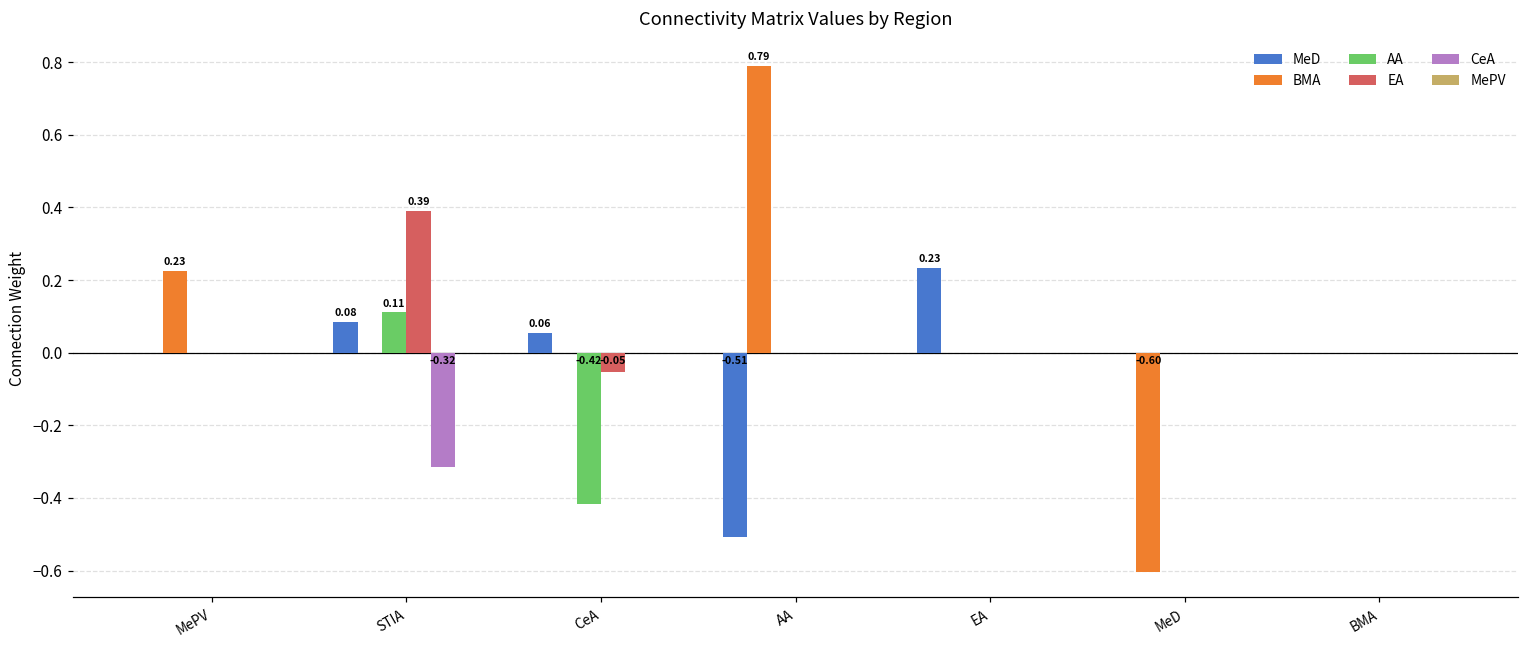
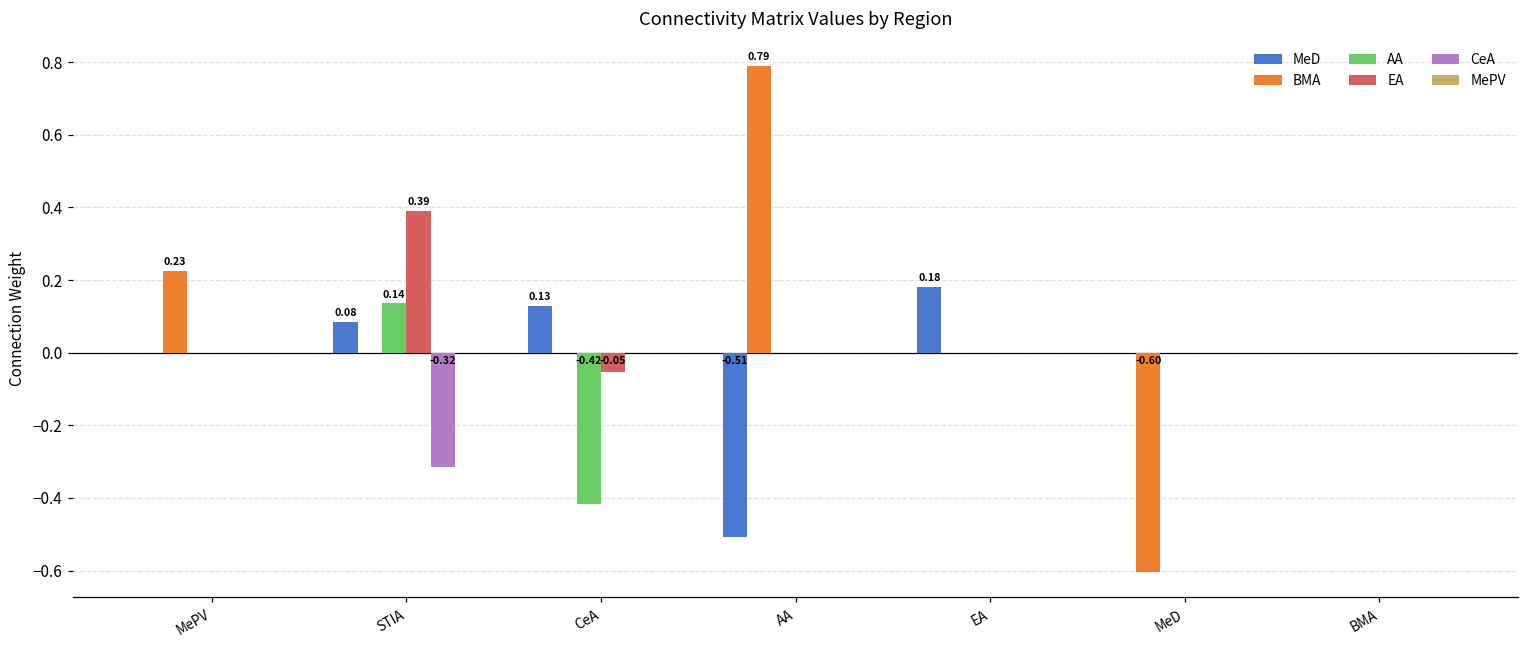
  {
    "MeD": {
      "STIA": 0.08,
-     "CeA": 0.06,
+     "CeA": 0.13,
      "AA": -0.51,
-     "EA": 0.23
+     "EA": 0.18
    },
    "BMA": {
      "MePV": 0.23,
      "AA": 0.79,
      "MeD": -0.60
    },
    "AA": {
-     "STIA": 0.11,
+     "STIA": 0.14,
      "CeA": -0.42
    },
    "EA": {
      "STIA": 0.39,
      "CeA": -0.05
    },
    "CeA": {
      "STIA": -0.32
    },
    "MePV": {
      "MePV": 0.00,
      "STIA": 0.00,
      "CeA": 0.00,
      "AA": 0.00,
      "EA": 0.00,
      "MeD": 0.00,
      "BMA": 0.00
    }
  }
